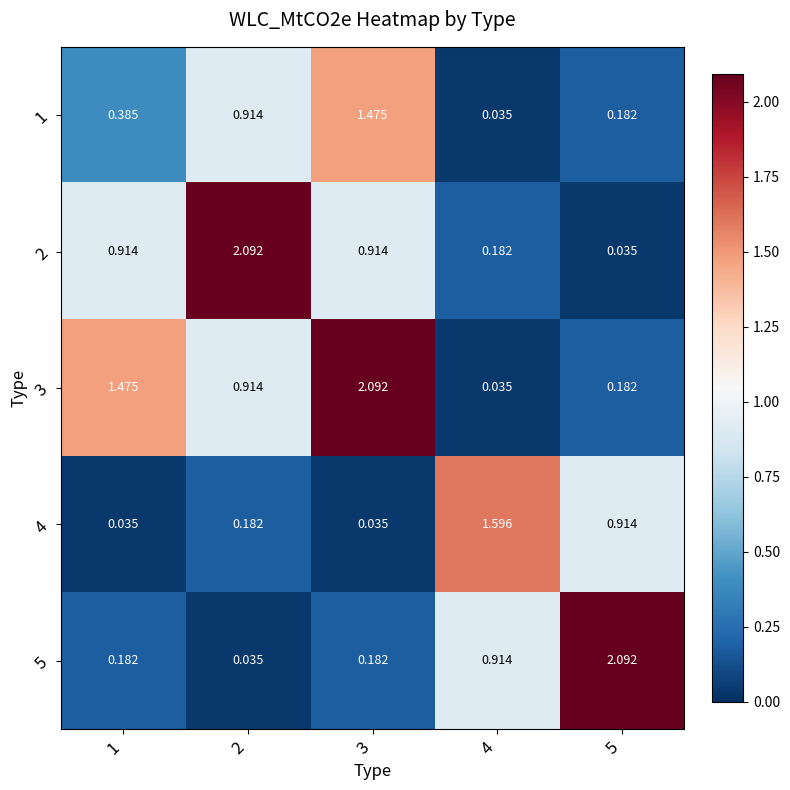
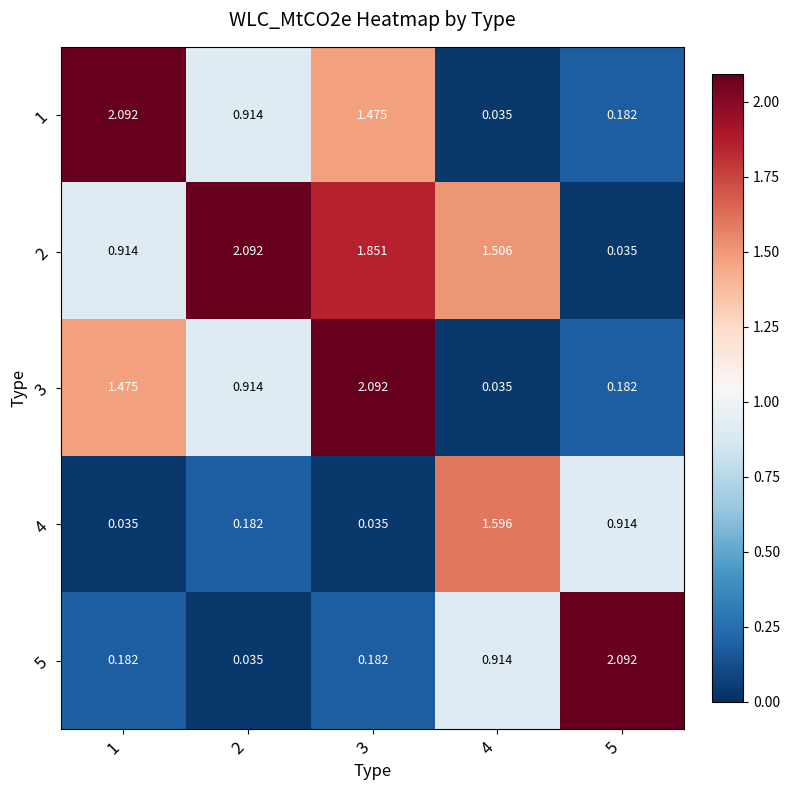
  {
    "1": {
-     "1": 0.385,
+     "1": 2.092,
      "2": 0.914,
      "3": 1.475,
      "4": 0.035,
      "5": 0.182
    },
    "2": {
      "1": 0.914,
      "2": 2.092,
-     "3": 0.914,
-     "4": 0.182,
+     "3": 1.851,
+     "4": 1.506,
      "5": 0.035
    },
    "3": {
      "1": 1.475,
      "2": 0.914,
      "3": 2.092,
      "4": 0.035,
      "5": 0.182
    },
    "4": {
      "1": 0.035,
      "2": 0.182,
      "3": 0.035,
      "4": 1.596,
      "5": 0.914
    },
    "5": {
      "1": 0.182,
      "2": 0.035,
      "3": 0.182,
      "4": 0.914,
      "5": 2.092
    }
  }
